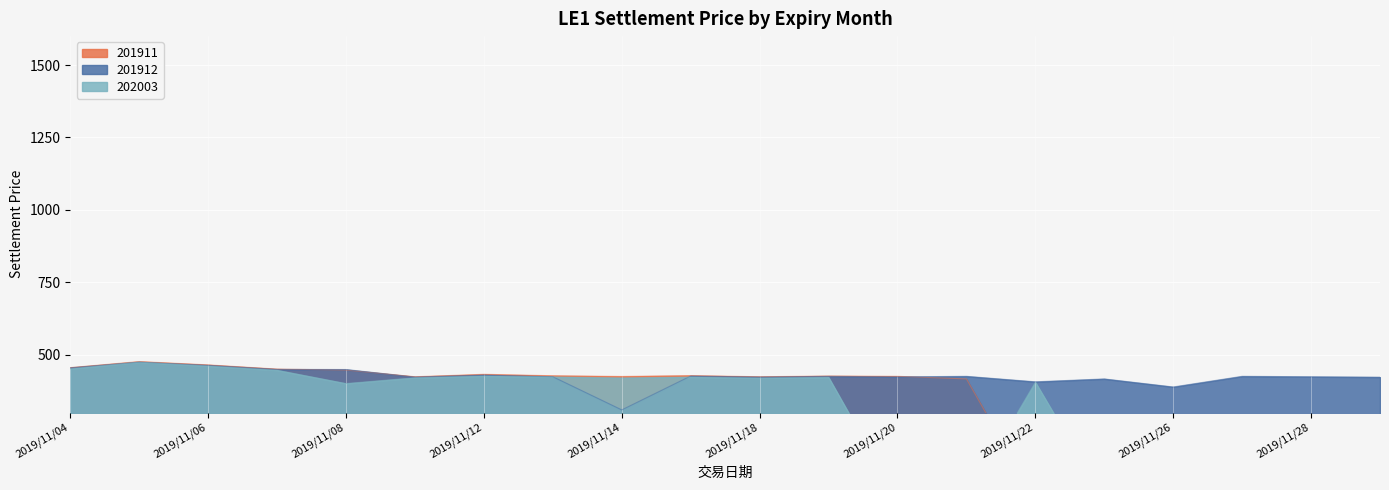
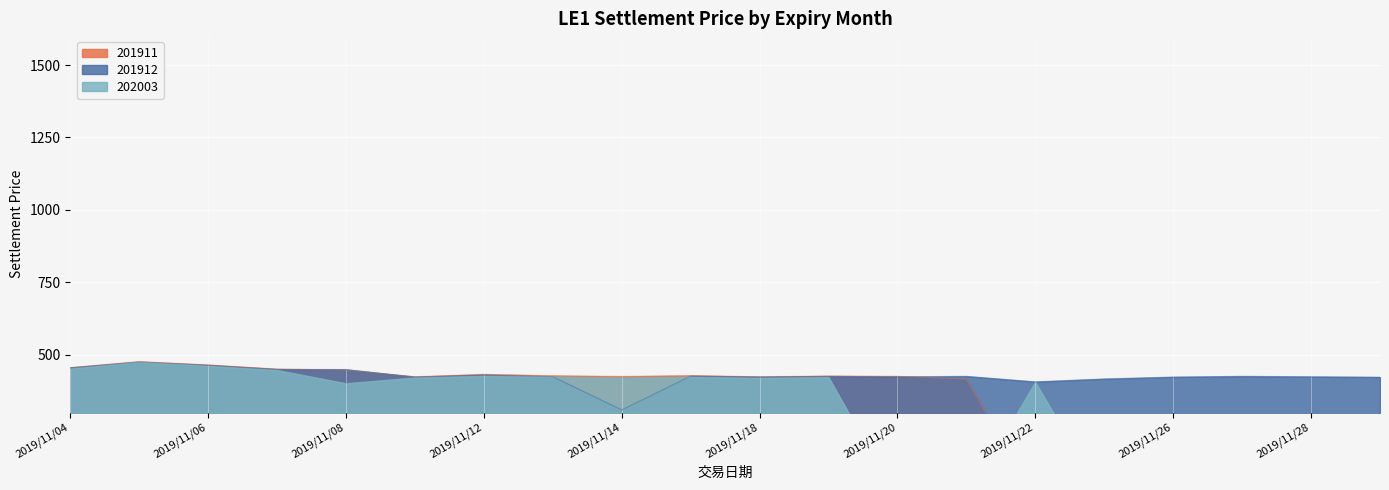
  {
    "201912": {
      "2019/11/14": 310,
-     "2019/11/26": 390,
+     "2019/11/26": 420,
      "2019/11/28": 420
    },
    "202003": {
      "2019/11/08": 400
    }
  }
